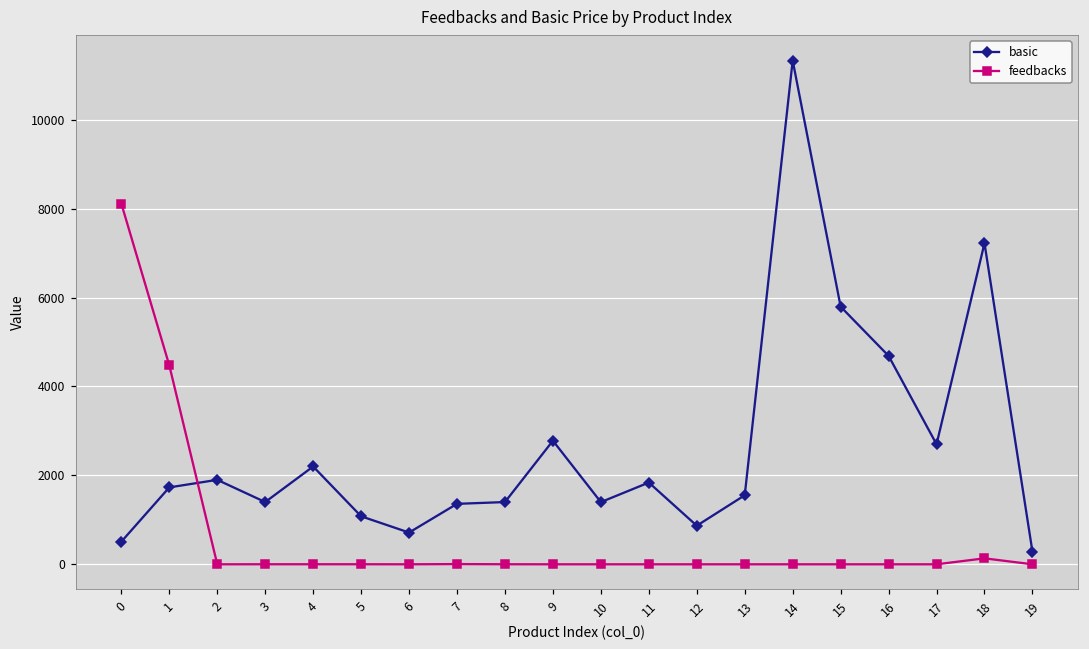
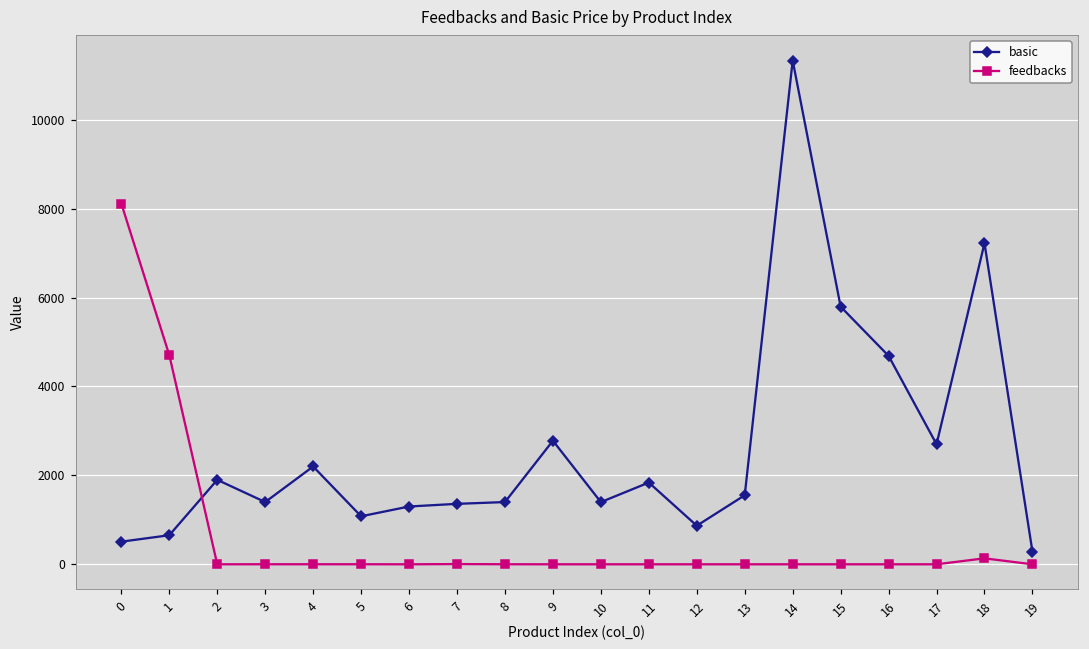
  {
    "basic": {
      "0": 500,
-     "1": 1700,
+     "1": 700,
      "2": 1900,
      "3": 1400,
      "4": 2200,
      "5": 1100,
-     "6": 700,
+     "6": 1300,
      "7": 1400,
      "8": 1400,
      "9": 2800,
      "10": 1400,
      "11": 1800,
      "12": 900,
      "13": 1600,
      "14": 11300,
      "15": 5800,
      "16": 4700,
      "17": 2700,
      "18": 7200,
      "19": 300
    },
    "feedbacks": {
      "0": 8100,
-     "1": 4500,
+     "1": 4700,
      "2": 0,
      "3": 0,
      "4": 0,
      "5": 0,
      "6": 0,
      "7": 0,
      "8": 0,
      "9": 0,
      "10": 0,
      "11": 0,
      "12": 0,
      "13": 0,
      "14": 0,
      "15": 0,
      "16": 0,
      "17": 0,
      "18": 100,
      "19": 0
    }
  }
